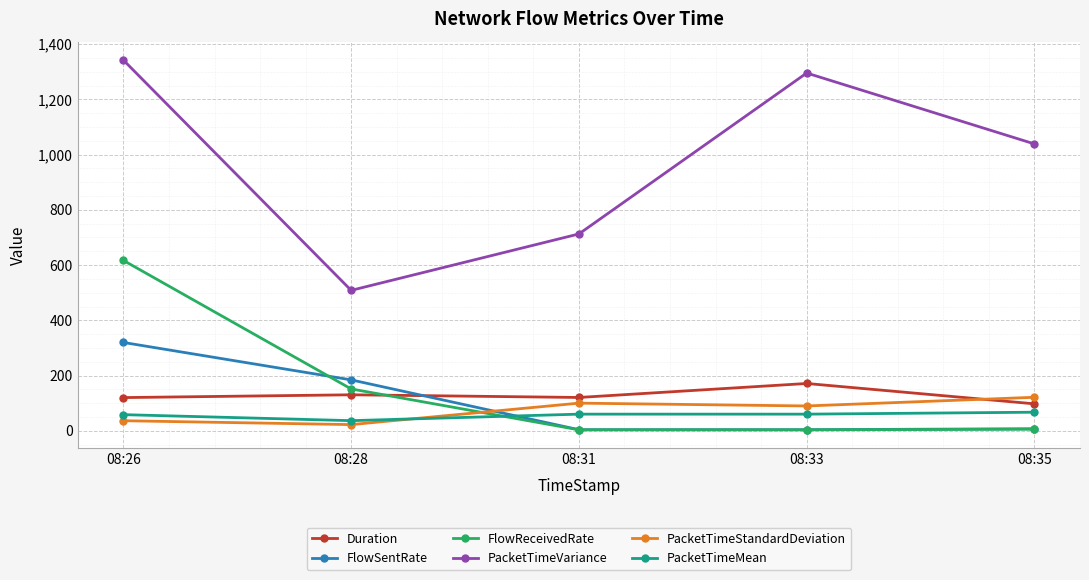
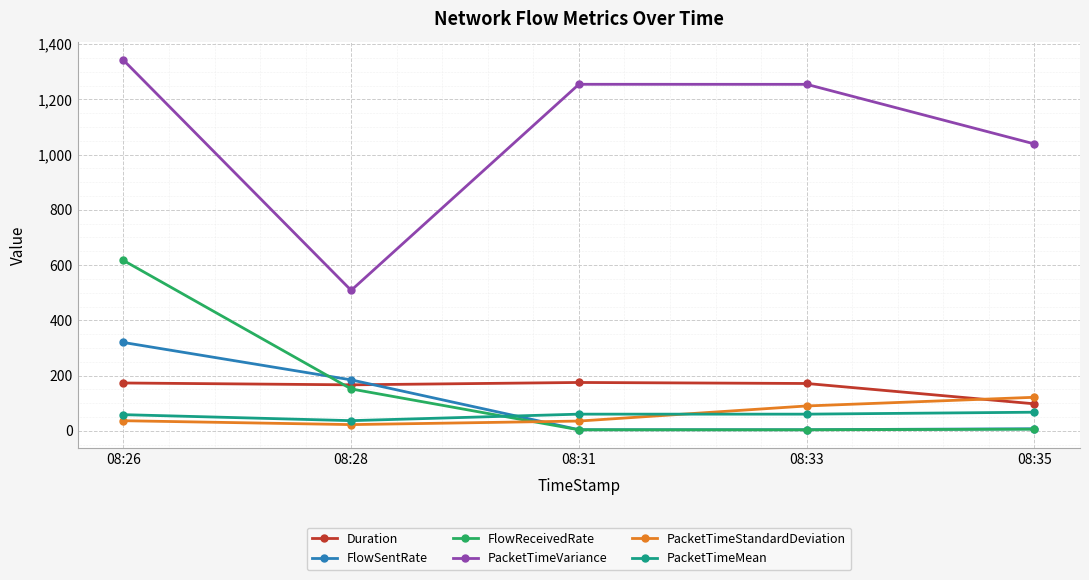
  {
    "Duration": {
-     "08:26": "120",
-     "08:28": "130",
-     "08:31": "120",
+     "08:26": "170",
+     "08:28": "170",
+     "08:31": "180",
      "08:33": "170",
      "08:35": "100"
    },
    "FlowSentRate": {
      "08:26": "320",
      "08:28": "180"
    },
    "PacketTimeVariance": {
      "08:26": "1,340",
      "08:28": "510",
-     "08:31": "710",
-     "08:33": "1,300",
+     "08:31": "1,250",
+     "08:33": "1,250",
      "08:35": "1,040"
    },
    "PacketTimeStandardDeviation": {
      "08:26": "40",
      "08:28": "20",
-     "08:31": "100",
+     "08:31": "40",
      "08:33": "90",
      "08:35": "120"
    }
  }
